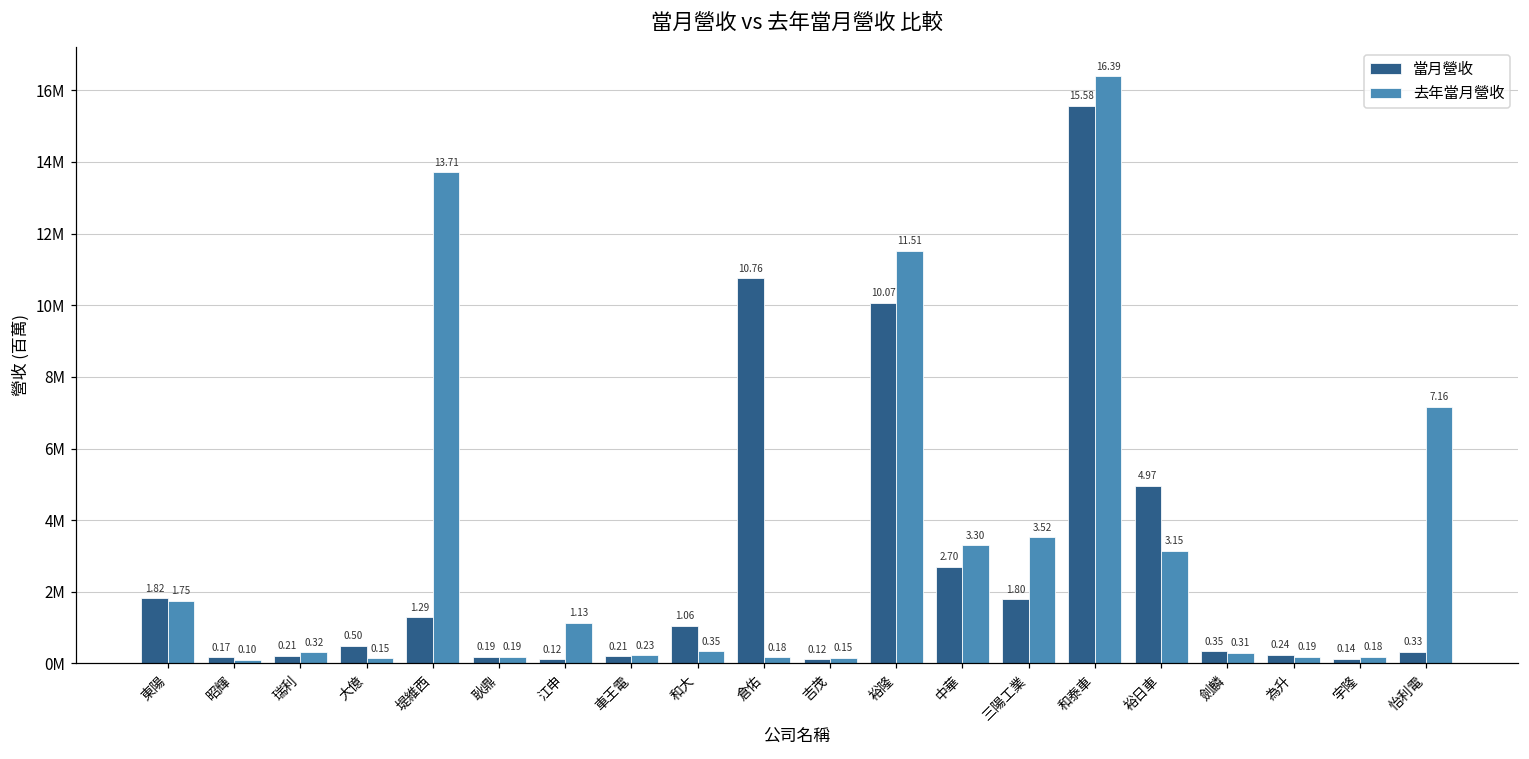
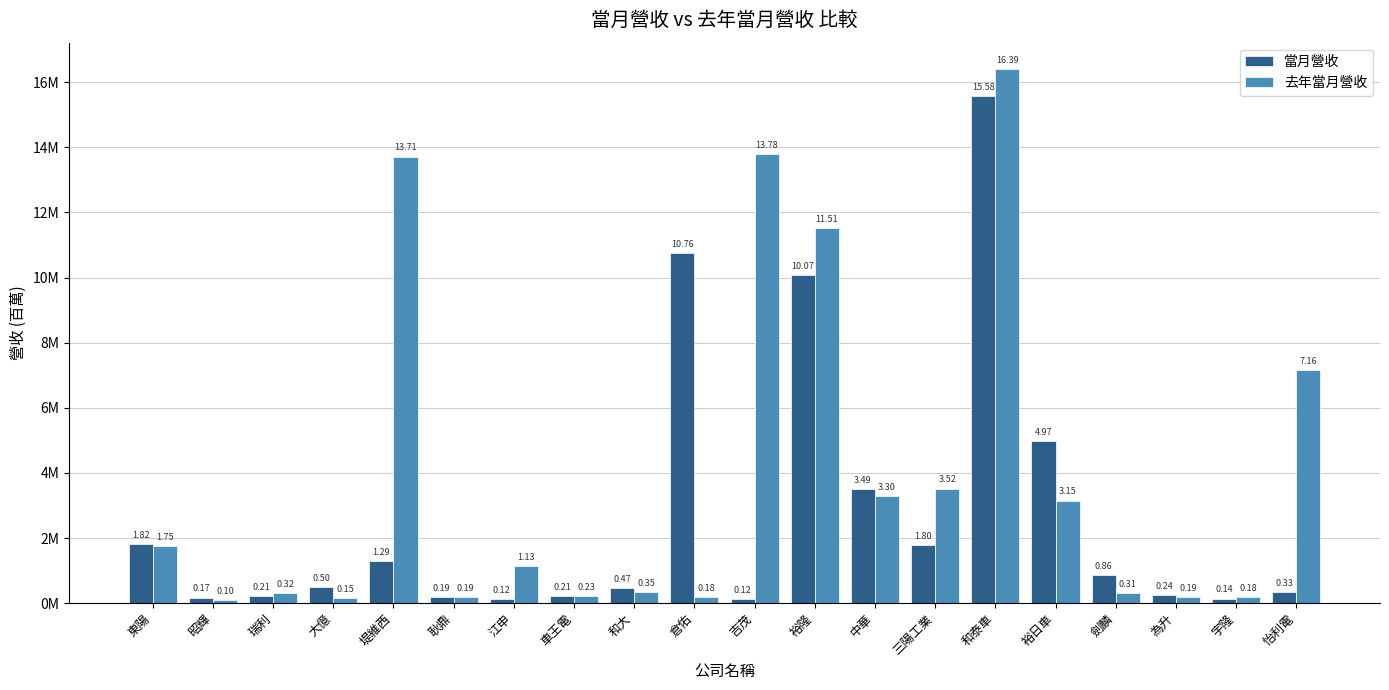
  {
    "當月營收": {
-     "和大": 1.06,
-     "中華": 2.70,
-     "劍麟": 0.35
+     "和大": 0.47,
+     "中華": 3.49,
+     "劍麟": 0.86
    },
    "去年當月營收": {
-     "吉茂": 0.15
+     "吉茂": 13.78
    }
  }
